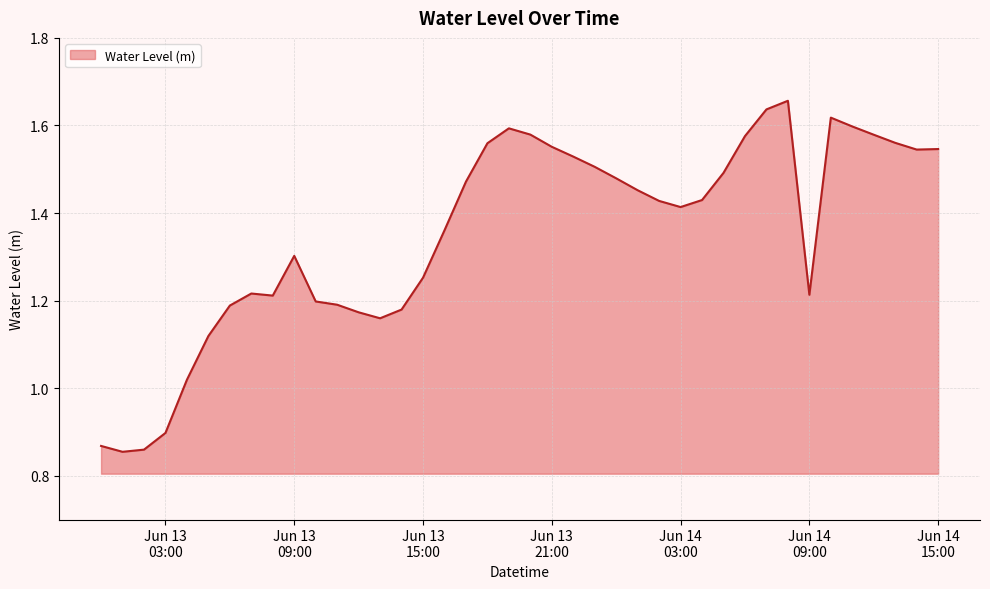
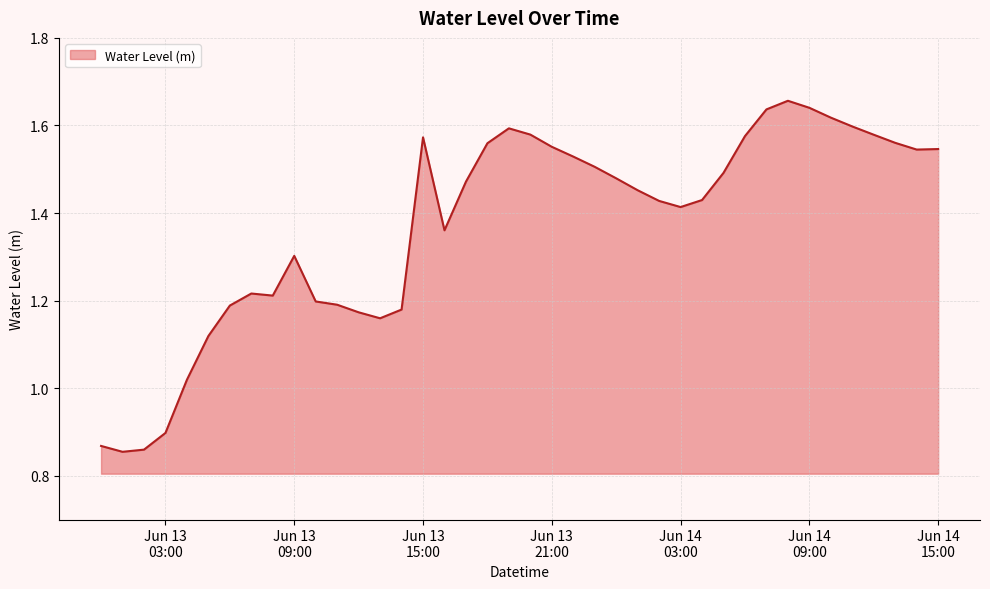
  {
    "Jun 13 03:00": 0.90,
    "Jun 13 09:00": 1.30,
-   "Jun 13 15:00": 1.25,
+   "Jun 13 15:00": 1.57,
    "Jun 13 21:00": 1.55,
    "Jun 14 03:00": 1.41,
-   "Jun 14 09:00": 1.21,
+   "Jun 14 09:00": 1.64,
    "Jun 14 15:00": 1.55
  }
